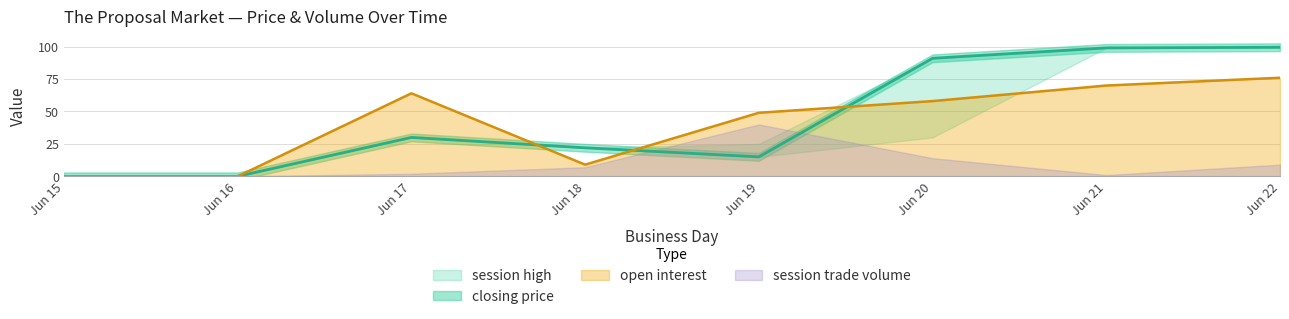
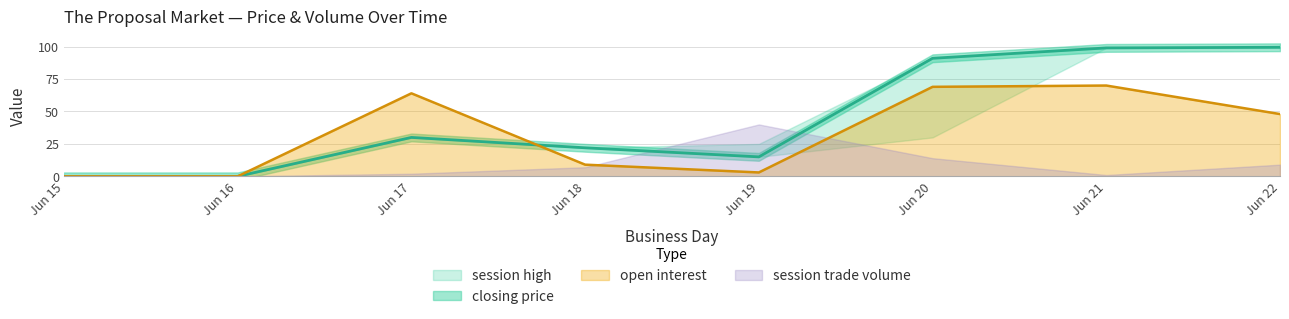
  {
    "open interest": {
      "Jun 17": 64,
      "Jun 18": 9,
-     "Jun 19": 49,
-     "Jun 20": 58,
+     "Jun 19": 3,
+     "Jun 20": 69,
      "Jun 21": 70,
-     "Jun 22": 76
+     "Jun 22": 48
    }
  }
